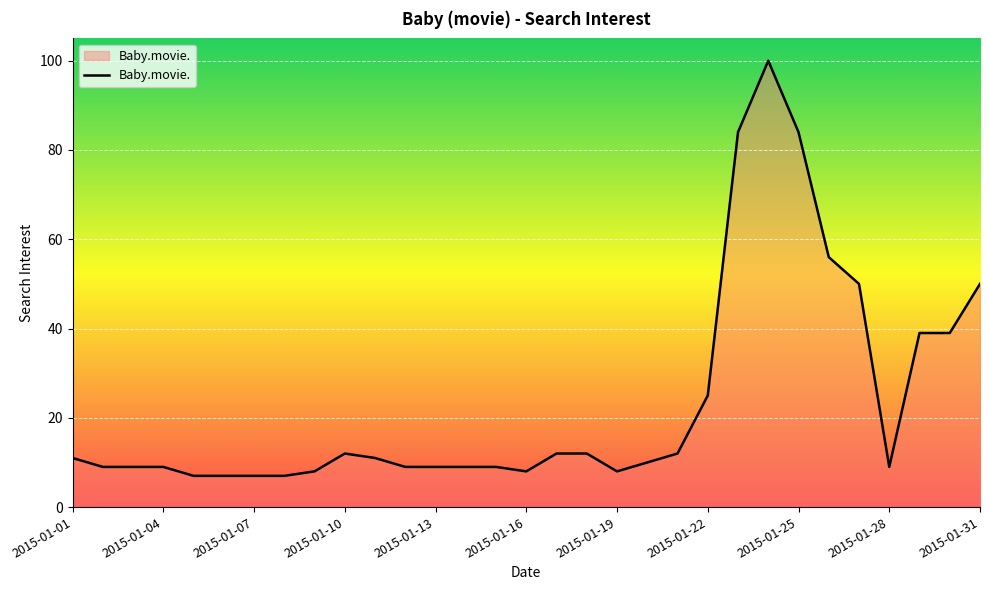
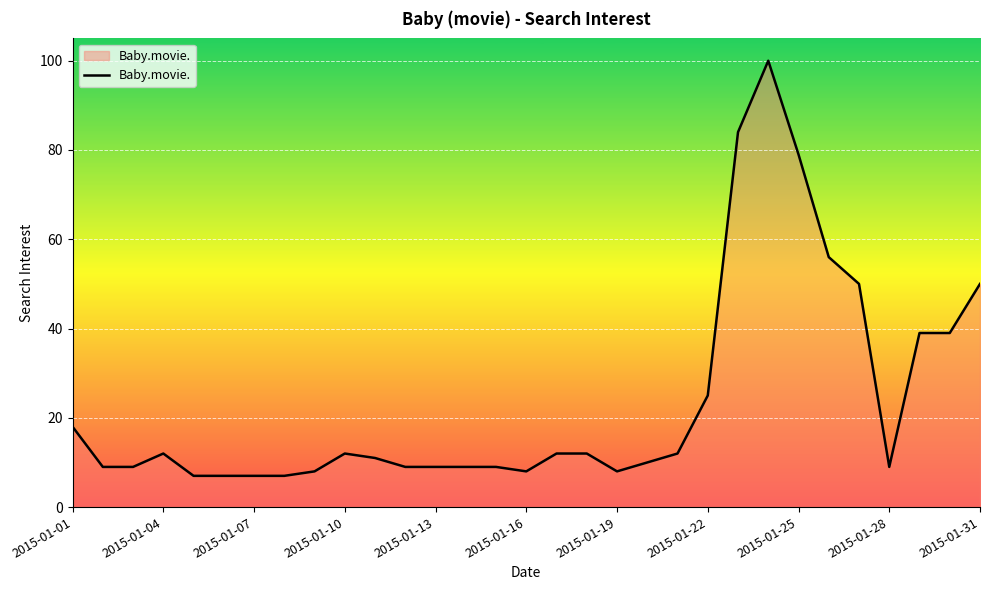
  {
-   "2015-01-01": 11,
-   "2015-01-04": 9,
+   "2015-01-01": 18,
+   "2015-01-04": 12,
    "2015-01-07": 7,
    "2015-01-10": 12,
    "2015-01-13": 9,
    "2015-01-16": 8,
    "2015-01-19": 8,
    "2015-01-22": 25,
-   "2015-01-25": 84,
+   "2015-01-25": 79,
    "2015-01-28": 9,
    "2015-01-31": 50
  }
